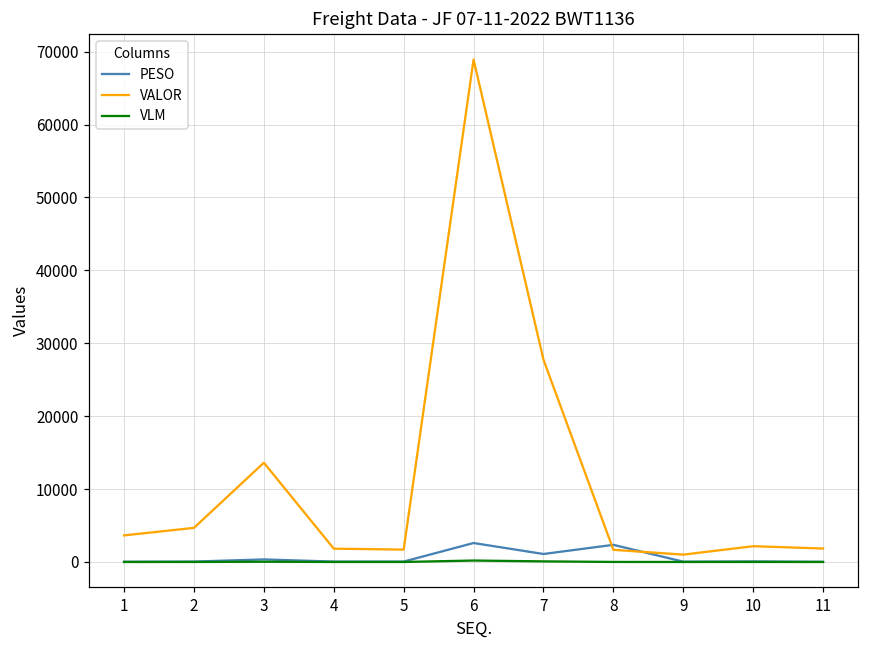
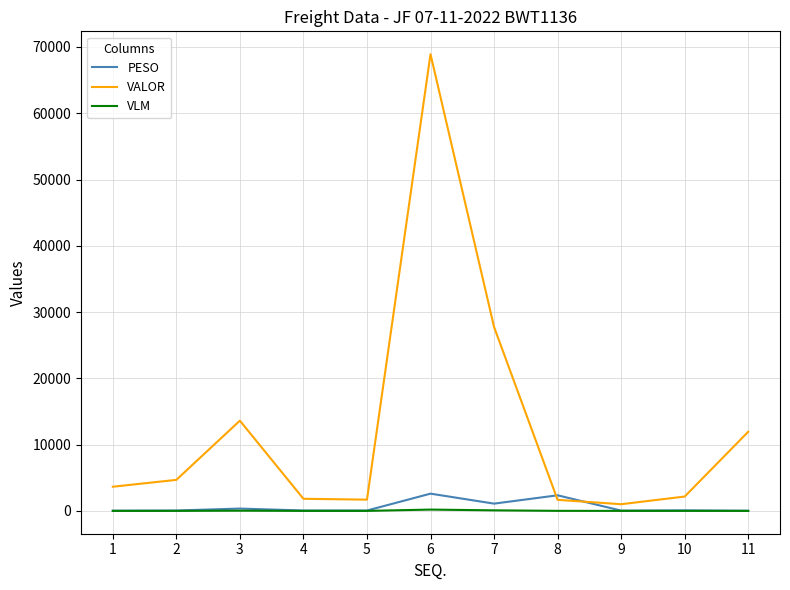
  {
    "PESO": {
      "6": 3000,
      "7": 1000,
      "8": 2000
    },
    "VALOR": {
      "1": 4000,
      "2": 5000,
      "3": 14000,
      "4": 2000,
      "5": 2000,
      "6": 69000,
      "7": 28000,
      "8": 2000,
      "9": 1000,
      "10": 2000,
-     "11": 2000
+     "11": 12000
    },
    "VLM": {
      "6": 0,
      "7": 0,
      "8": 0
    }
  }
